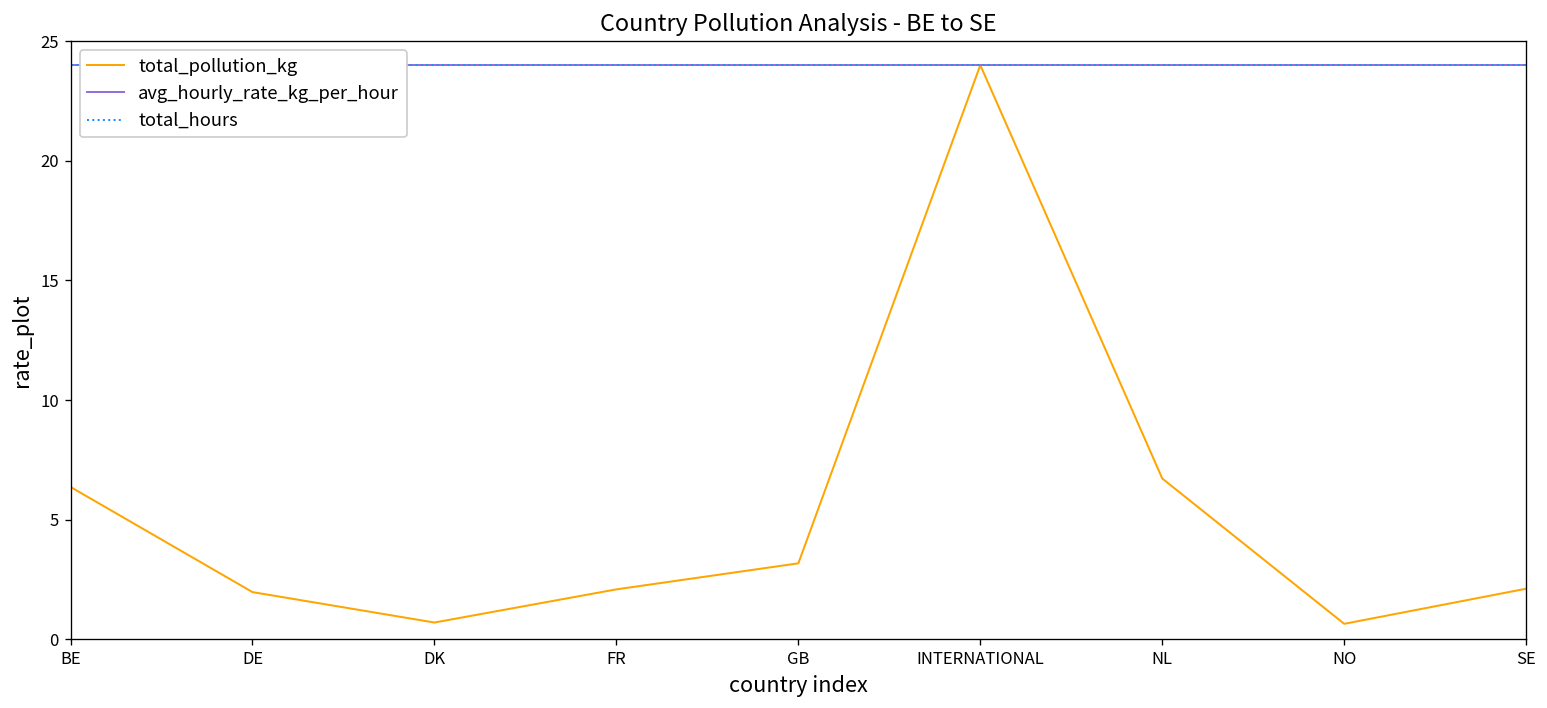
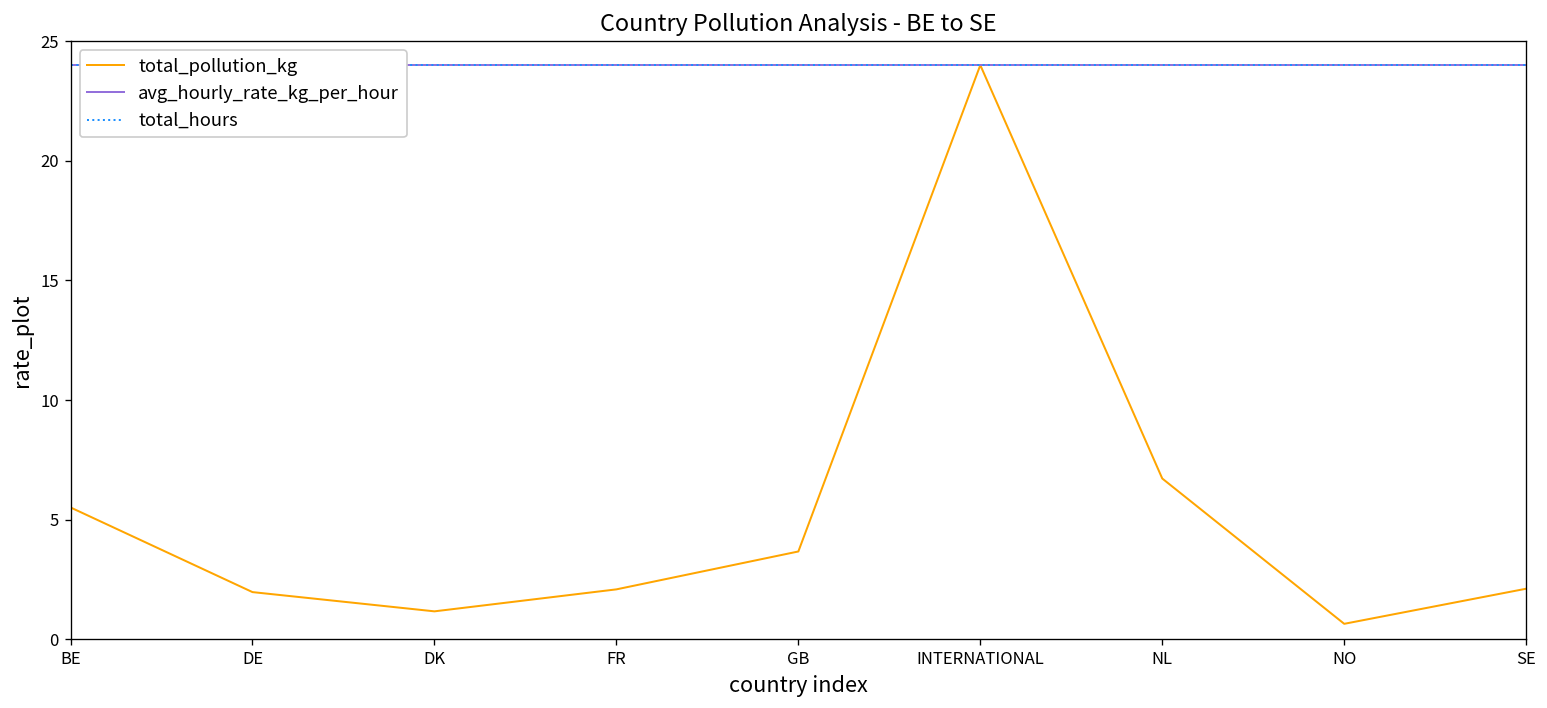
  {
    "total_pollution_kg": {
-     "BE": 6.4,
+     "BE": 5.5,
      "DE": 2.0,
-     "DK": 0.7,
+     "DK": 1.2,
      "FR": 2.1,
-     "GB": 3.2,
+     "GB": 3.7,
      "NL": 6.7,
      "NO": 0.6,
      "SE": 2.1
    },
    "total_hours": {
      "BE": 24.0,
      "DK": 24.0,
      "FR": 24.0,
      "GB": 24.0,
      "NL": 24.0,
      "NO": 24.0,
      "SE": 24.0
    }
  }
